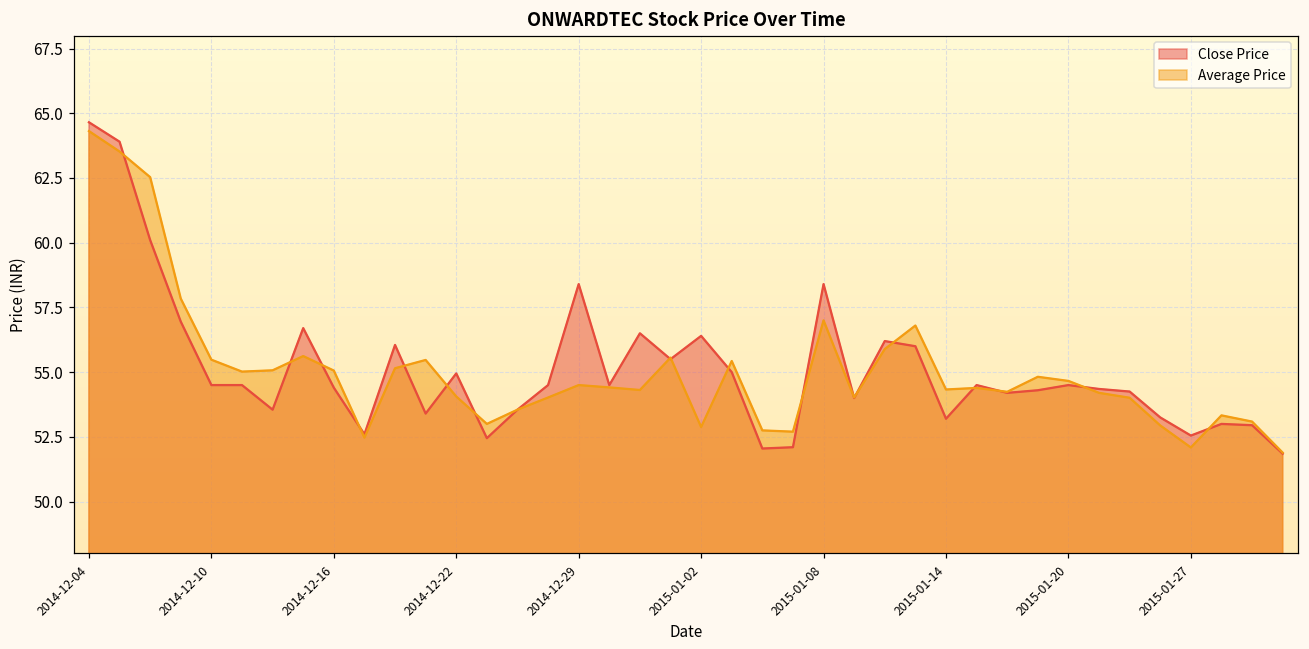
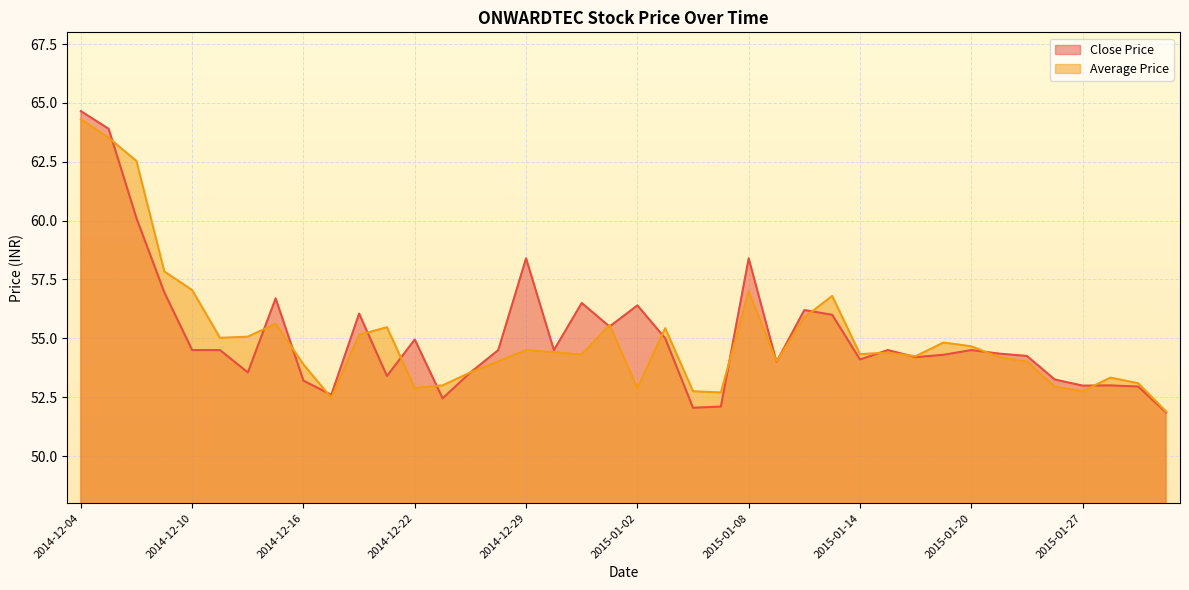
  {
    "Close Price": {
      "2014-12-04": 64.7,
      "2014-12-10": 54.5,
-     "2014-12-16": 54.4,
+     "2014-12-16": 53.2,
      "2014-12-22": 55.0,
      "2014-12-29": 58.4,
      "2015-01-02": 56.4,
      "2015-01-08": 58.4,
-     "2015-01-14": 53.2,
+     "2015-01-14": 54.1,
      "2015-01-20": 54.5,
-     "2015-01-27": 52.6
+     "2015-01-27": 53.0
    },
    "Average Price": {
      "2014-12-04": 64.3,
-     "2014-12-10": 55.5,
-     "2014-12-16": 55.1,
-     "2014-12-22": 54.1,
+     "2014-12-10": 57.1,
+     "2014-12-16": 53.9,
+     "2014-12-22": 52.9,
      "2014-12-29": 54.5,
      "2015-01-02": 52.9,
      "2015-01-08": 57.0,
      "2015-01-14": 54.3,
      "2015-01-20": 54.7,
-     "2015-01-27": 52.1
+     "2015-01-27": 52.8
    }
  }
